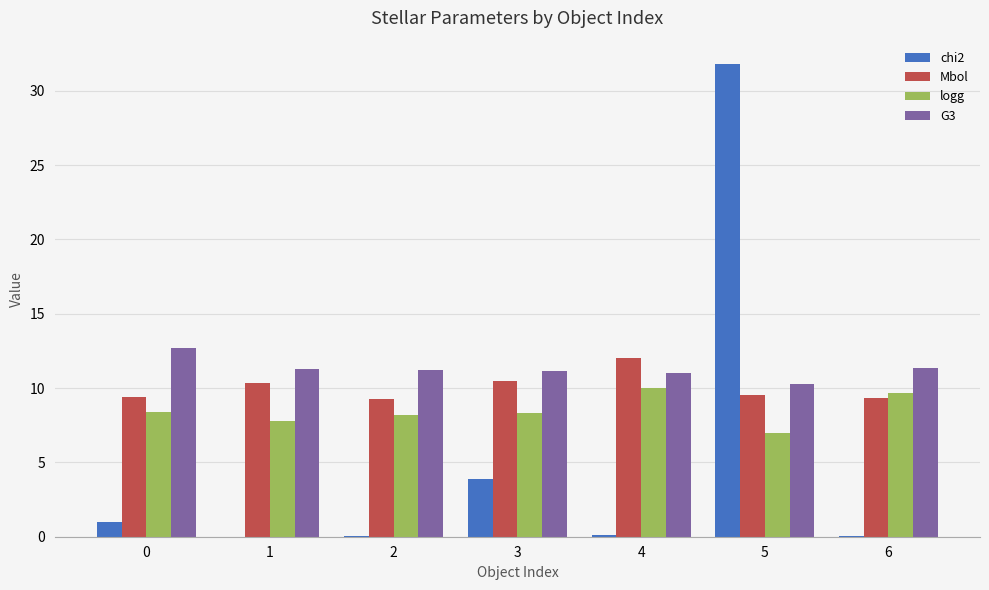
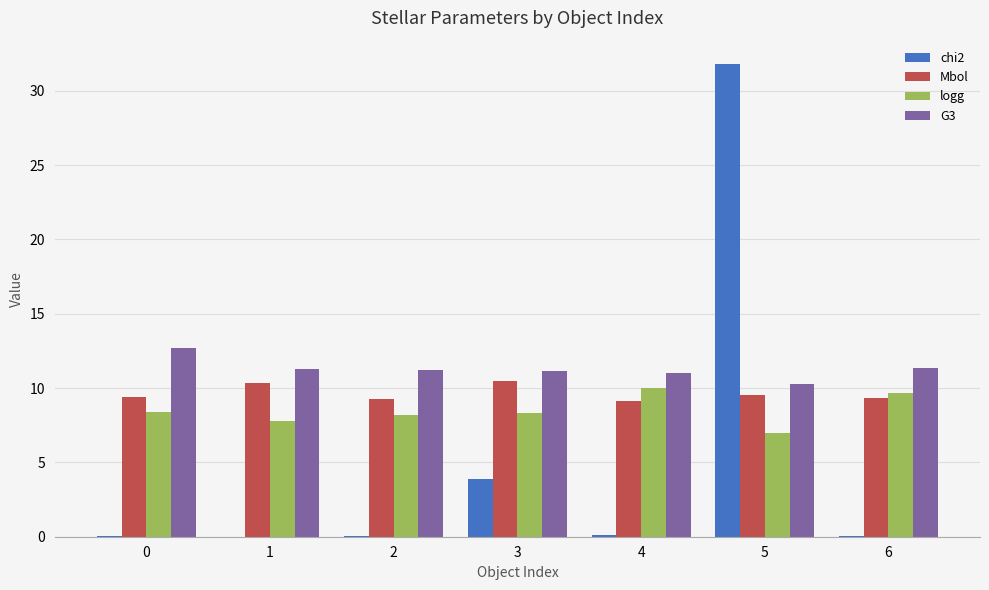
  {
    "chi2": {
-     "0": 1.0,
+     "0": 0.0,
      "3": 3.9,
      "5": 31.8
    },
    "Mbol": {
      "0": 9.4,
      "1": 10.3,
      "2": 9.3,
      "3": 10.5,
-     "4": 12.0,
+     "4": 9.1,
      "5": 9.5,
      "6": 9.4
    },
    "logg": {
      "0": 8.4,
      "1": 7.8,
      "2": 8.2,
      "3": 8.3,
      "4": 10.0,
      "5": 7.0,
      "6": 9.7
    },
    "G3": {
      "0": 12.7,
      "1": 11.3,
      "2": 11.2,
      "3": 11.1,
      "4": 11.0,
      "5": 10.3,
      "6": 11.4
    }
  }
